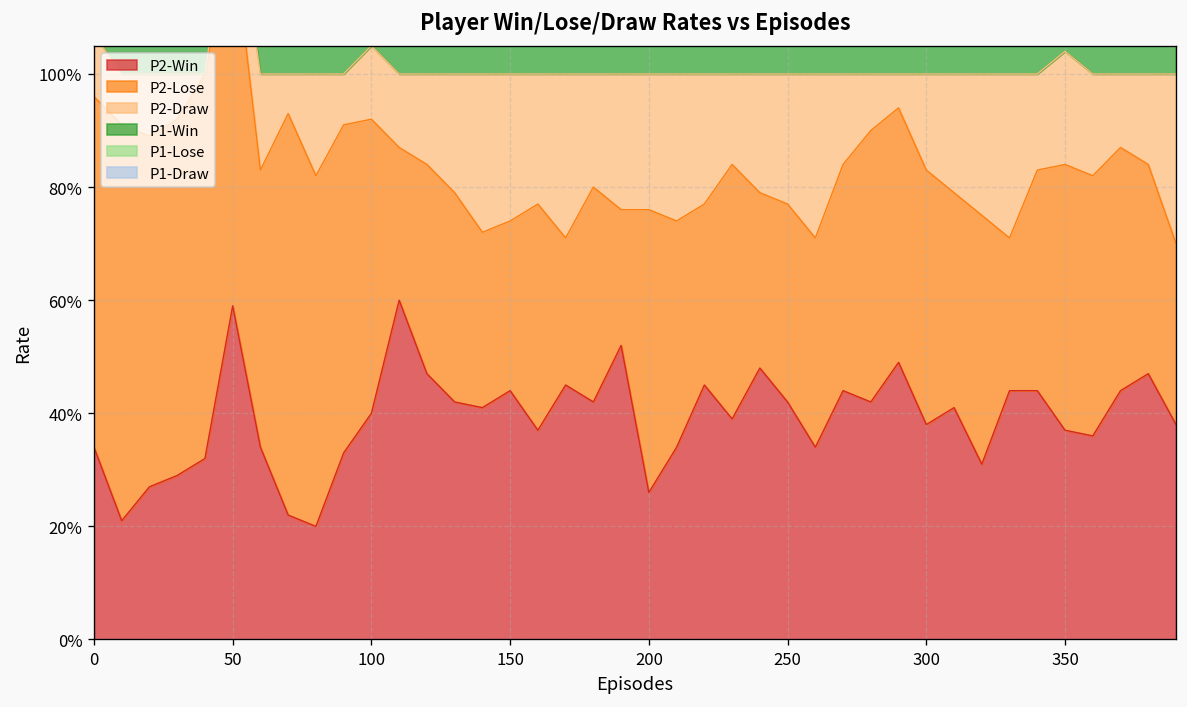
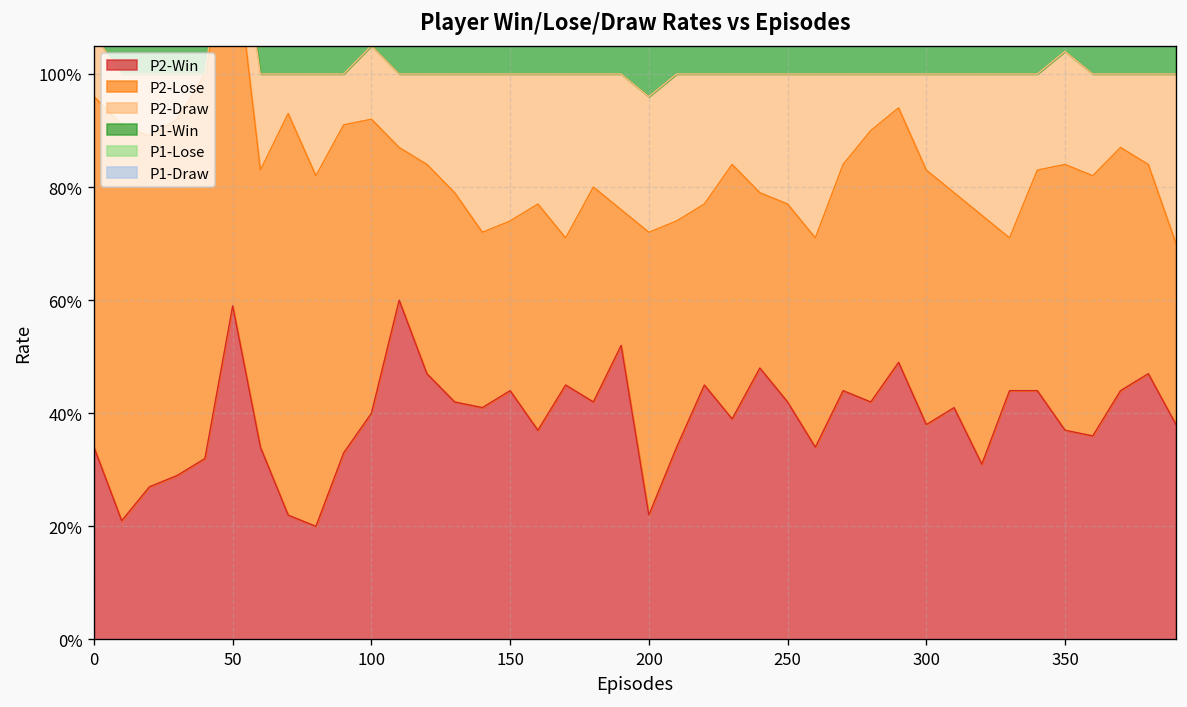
  {
    "P2-Win": {
      "0": "34%",
      "50": "59%",
      "100": "40%",
      "150": "44%",
-     "200": "26%",
+     "200": "22%",
      "250": "42%",
      "300": "38%",
      "350": "37%"
    },
    "P2-Lose": {
      "0": "62%",
      "100": "52%",
      "150": "30%",
      "200": "50%",
      "250": "35%",
      "300": "45%",
      "350": "47%"
    },
    "P2-Draw": {
      "100": "13%",
      "150": "26%",
      "200": "24%",
      "250": "23%",
      "300": "17%",
      "350": "20%"
    }
  }
